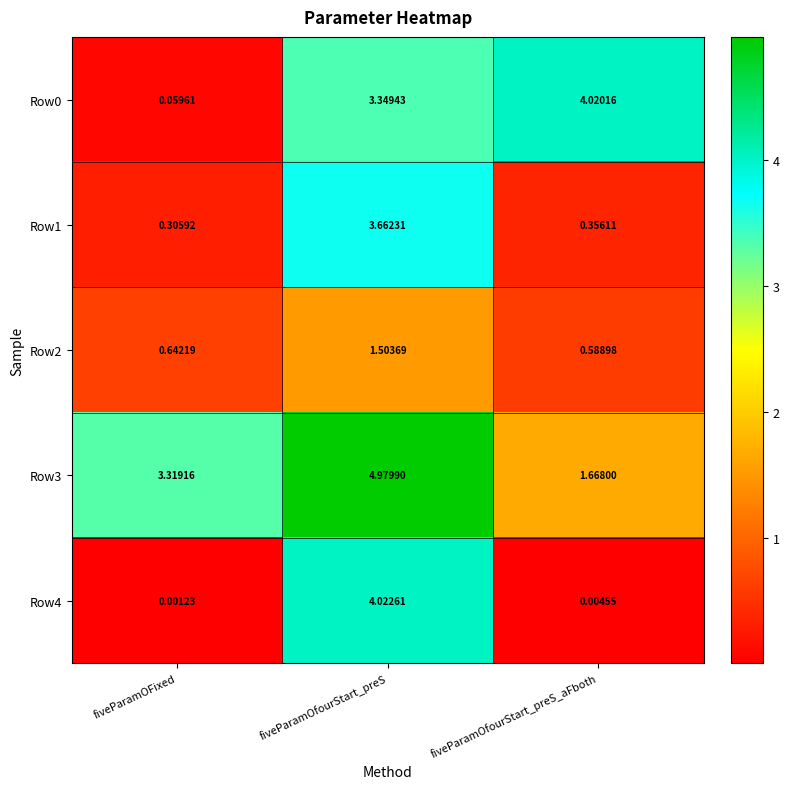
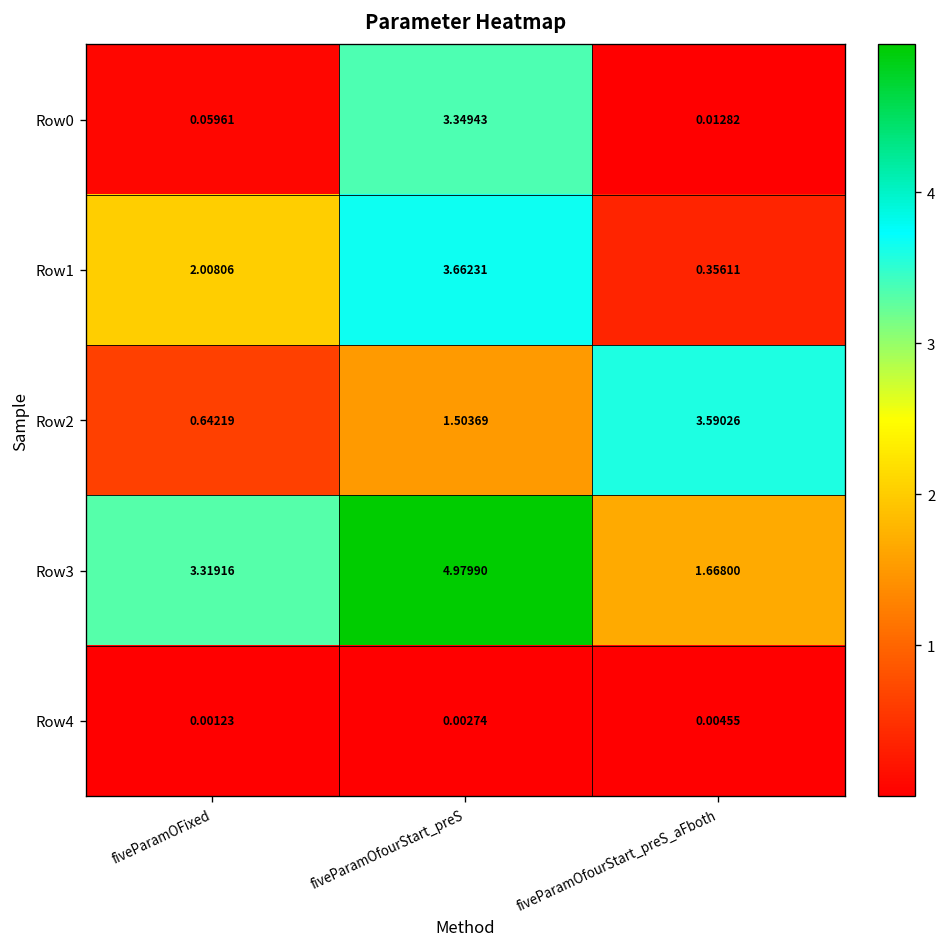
  {
    "Row0": {
      "fiveParamOFixed": 0.05961,
      "fiveParamOfourStart_preS": 3.34943,
-     "fiveParamOfourStart_preS_aFboth": 4.02016
+     "fiveParamOfourStart_preS_aFboth": 0.01282
    },
    "Row1": {
-     "fiveParamOFixed": 0.30592,
+     "fiveParamOFixed": 2.00806,
      "fiveParamOfourStart_preS": 3.66231,
      "fiveParamOfourStart_preS_aFboth": 0.35611
    },
    "Row2": {
      "fiveParamOFixed": 0.64219,
      "fiveParamOfourStart_preS": 1.50369,
-     "fiveParamOfourStart_preS_aFboth": 0.58898
+     "fiveParamOfourStart_preS_aFboth": 3.59026
    },
    "Row3": {
      "fiveParamOFixed": 3.31916,
      "fiveParamOfourStart_preS": 4.97990,
      "fiveParamOfourStart_preS_aFboth": 1.66800
    },
    "Row4": {
      "fiveParamOFixed": 0.00123,
-     "fiveParamOfourStart_preS": 4.02261,
+     "fiveParamOfourStart_preS": 0.00274,
      "fiveParamOfourStart_preS_aFboth": 0.00455
    }
  }
